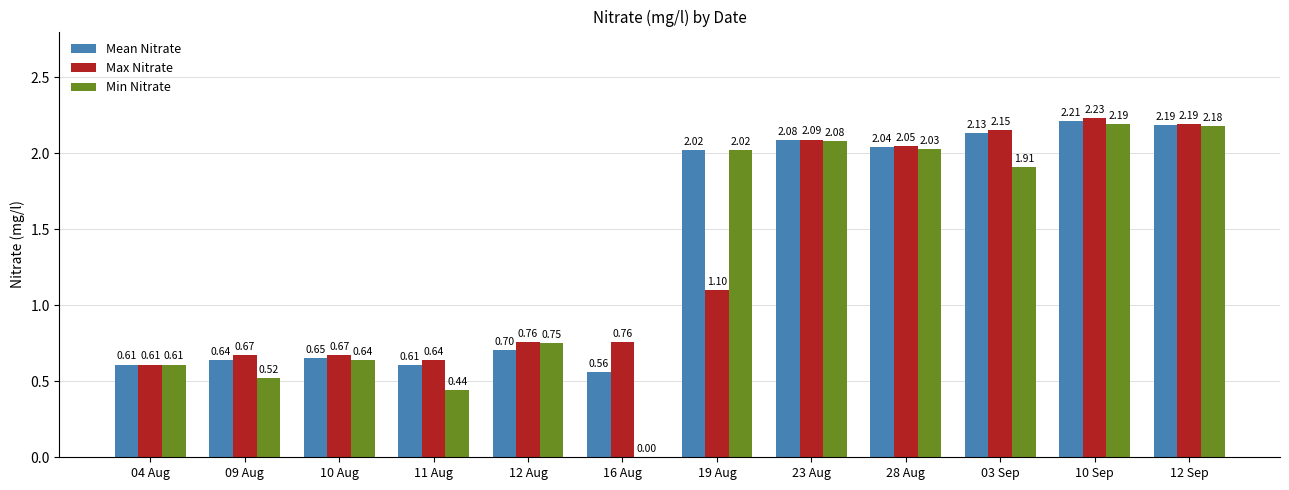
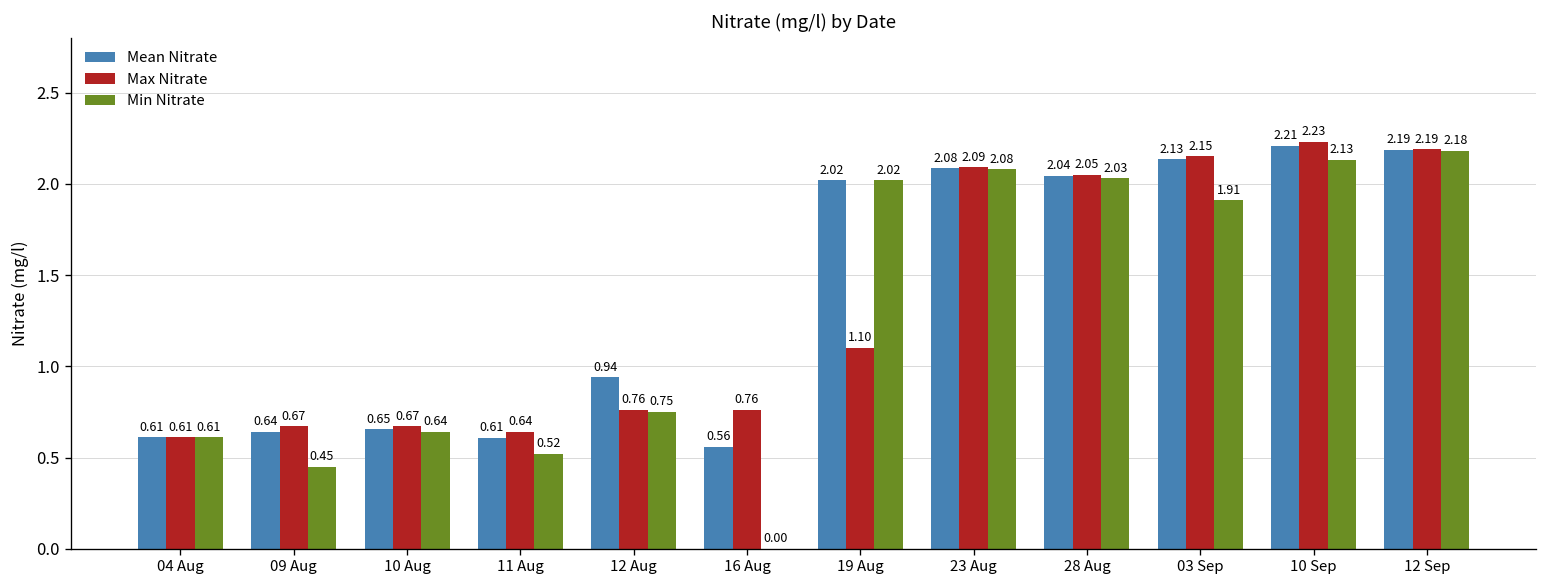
  {
    "Mean Nitrate": {
      "04 Aug": 0.61,
      "09 Aug": 0.64,
      "10 Aug": 0.65,
      "11 Aug": 0.61,
-     "12 Aug": 0.70,
+     "12 Aug": 0.94,
      "16 Aug": 0.56,
      "19 Aug": 2.02,
      "23 Aug": 2.08,
      "28 Aug": 2.04,
      "03 Sep": 2.13,
      "10 Sep": 2.21,
      "12 Sep": 2.19
    },
    "Max Nitrate": {
      "04 Aug": 0.61,
      "09 Aug": 0.67,
      "10 Aug": 0.67,
      "11 Aug": 0.64,
      "12 Aug": 0.76,
      "16 Aug": 0.76,
      "19 Aug": 1.10,
      "23 Aug": 2.09,
      "28 Aug": 2.05,
      "03 Sep": 2.15,
      "10 Sep": 2.23,
      "12 Sep": 2.19
    },
    "Min Nitrate": {
      "04 Aug": 0.61,
-     "09 Aug": 0.52,
+     "09 Aug": 0.45,
      "10 Aug": 0.64,
-     "11 Aug": 0.44,
+     "11 Aug": 0.52,
      "12 Aug": 0.75,
      "16 Aug": 0.00,
      "19 Aug": 2.02,
      "23 Aug": 2.08,
      "28 Aug": 2.03,
      "03 Sep": 1.91,
-     "10 Sep": 2.19,
+     "10 Sep": 2.13,
      "12 Sep": 2.18
    }
  }
